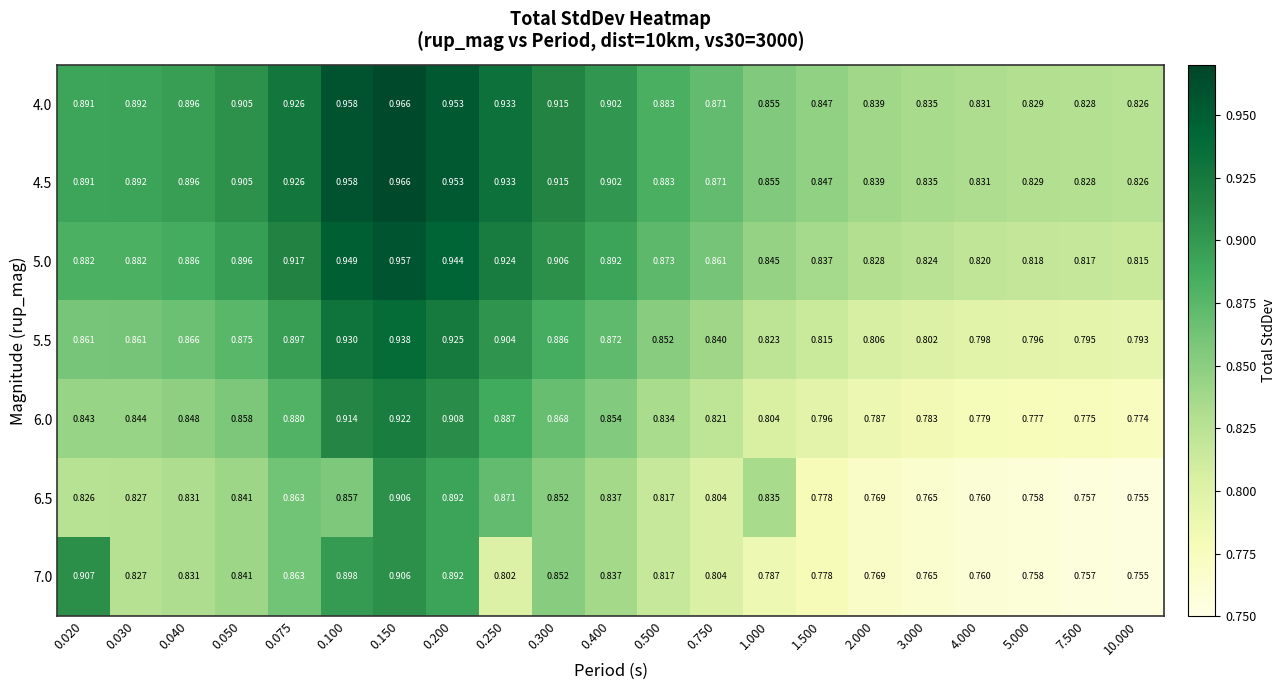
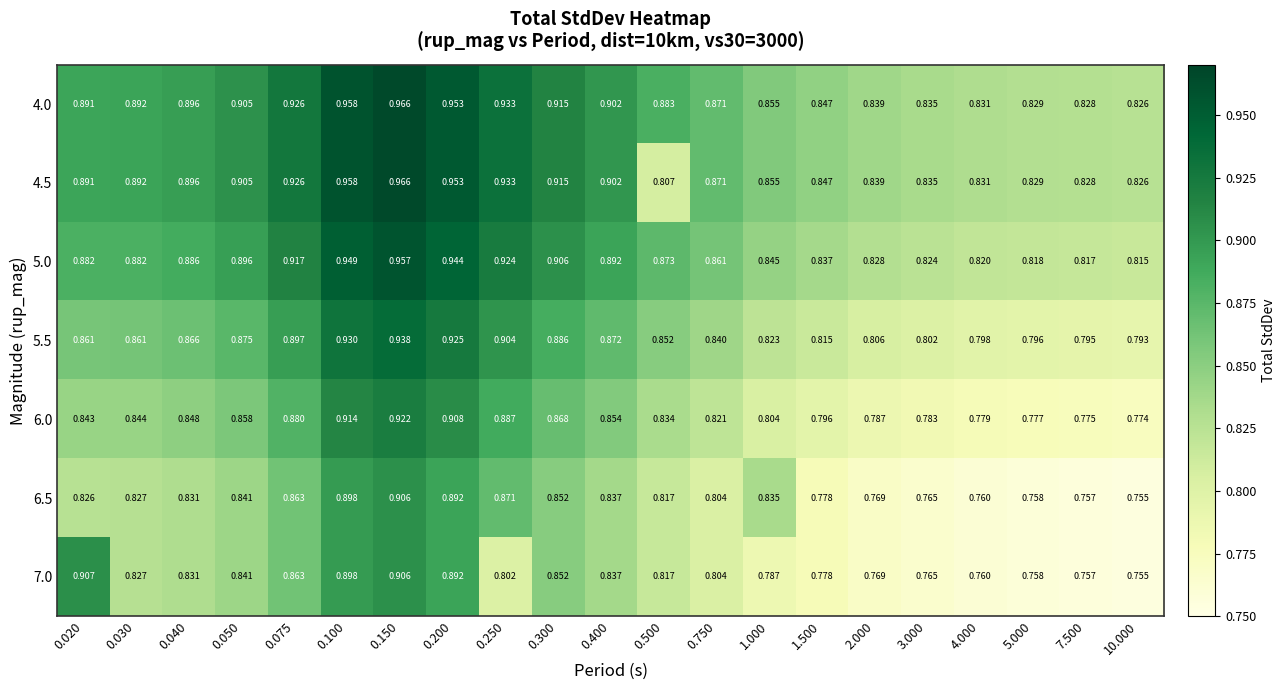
  {
    "4.0": {
      "0.020": 0.891,
      "0.030": 0.892,
      "0.040": 0.896,
      "0.050": 0.905,
      "0.075": 0.926,
      "0.100": 0.958,
      "0.150": 0.966,
      "0.200": 0.953,
      "0.250": 0.933,
      "0.300": 0.915,
      "0.400": 0.902,
      "0.500": 0.883,
      "0.750": 0.871,
      "1.000": 0.855,
      "1.500": 0.847,
      "2.000": 0.839,
      "3.000": 0.835,
      "4.000": 0.831,
      "5.000": 0.829,
      "7.500": 0.828,
      "10.000": 0.826
    },
    "4.5": {
      "0.020": 0.891,
      "0.030": 0.892,
      "0.040": 0.896,
      "0.050": 0.905,
      "0.075": 0.926,
      "0.100": 0.958,
      "0.150": 0.966,
      "0.200": 0.953,
      "0.250": 0.933,
      "0.300": 0.915,
      "0.400": 0.902,
-     "0.500": 0.883,
+     "0.500": 0.807,
      "0.750": 0.871,
      "1.000": 0.855,
      "1.500": 0.847,
      "2.000": 0.839,
      "3.000": 0.835,
      "4.000": 0.831,
      "5.000": 0.829,
      "7.500": 0.828,
      "10.000": 0.826
    },
    "5.0": {
      "0.020": 0.882,
      "0.030": 0.882,
      "0.040": 0.886,
      "0.050": 0.896,
      "0.075": 0.917,
      "0.100": 0.949,
      "0.150": 0.957,
      "0.200": 0.944,
      "0.250": 0.924,
      "0.300": 0.906,
      "0.400": 0.892,
      "0.500": 0.873,
      "0.750": 0.861,
      "1.000": 0.845,
      "1.500": 0.837,
      "2.000": 0.828,
      "3.000": 0.824,
      "4.000": 0.820,
      "5.000": 0.818,
      "7.500": 0.817,
      "10.000": 0.815
    },
    "5.5": {
      "0.020": 0.861,
      "0.030": 0.861,
      "0.040": 0.866,
      "0.050": 0.875,
      "0.075": 0.897,
      "0.100": 0.930,
      "0.150": 0.938,
      "0.200": 0.925,
      "0.250": 0.904,
      "0.300": 0.886,
      "0.400": 0.872,
      "0.500": 0.852,
      "0.750": 0.840,
      "1.000": 0.823,
      "1.500": 0.815,
      "2.000": 0.806,
      "3.000": 0.802,
      "4.000": 0.798,
      "5.000": 0.796,
      "7.500": 0.795,
      "10.000": 0.793
    },
    "6.0": {
      "0.020": 0.843,
      "0.030": 0.844,
      "0.040": 0.848,
      "0.050": 0.858,
      "0.075": 0.880,
      "0.100": 0.914,
      "0.150": 0.922,
      "0.200": 0.908,
      "0.250": 0.887,
      "0.300": 0.868,
      "0.400": 0.854,
      "0.500": 0.834,
      "0.750": 0.821,
      "1.000": 0.804,
      "1.500": 0.796,
      "2.000": 0.787,
      "3.000": 0.783,
      "4.000": 0.779,
      "5.000": 0.777,
      "7.500": 0.775,
      "10.000": 0.774
    },
    "6.5": {
      "0.020": 0.826,
      "0.030": 0.827,
      "0.040": 0.831,
      "0.050": 0.841,
      "0.075": 0.863,
-     "0.100": 0.857,
+     "0.100": 0.898,
      "0.150": 0.906,
      "0.200": 0.892,
      "0.250": 0.871,
      "0.300": 0.852,
      "0.400": 0.837,
      "0.500": 0.817,
      "0.750": 0.804,
      "1.000": 0.835,
      "1.500": 0.778,
      "2.000": 0.769,
      "3.000": 0.765,
      "4.000": 0.760,
      "5.000": 0.758,
      "7.500": 0.757,
      "10.000": 0.755
    },
    "7.0": {
      "0.020": 0.907,
      "0.030": 0.827,
      "0.040": 0.831,
      "0.050": 0.841,
      "0.075": 0.863,
      "0.100": 0.898,
      "0.150": 0.906,
      "0.200": 0.892,
      "0.250": 0.802,
      "0.300": 0.852,
      "0.400": 0.837,
      "0.500": 0.817,
      "0.750": 0.804,
      "1.000": 0.787,
      "1.500": 0.778,
      "2.000": 0.769,
      "3.000": 0.765,
      "4.000": 0.760,
      "5.000": 0.758,
      "7.500": 0.757,
      "10.000": 0.755
    }
  }
